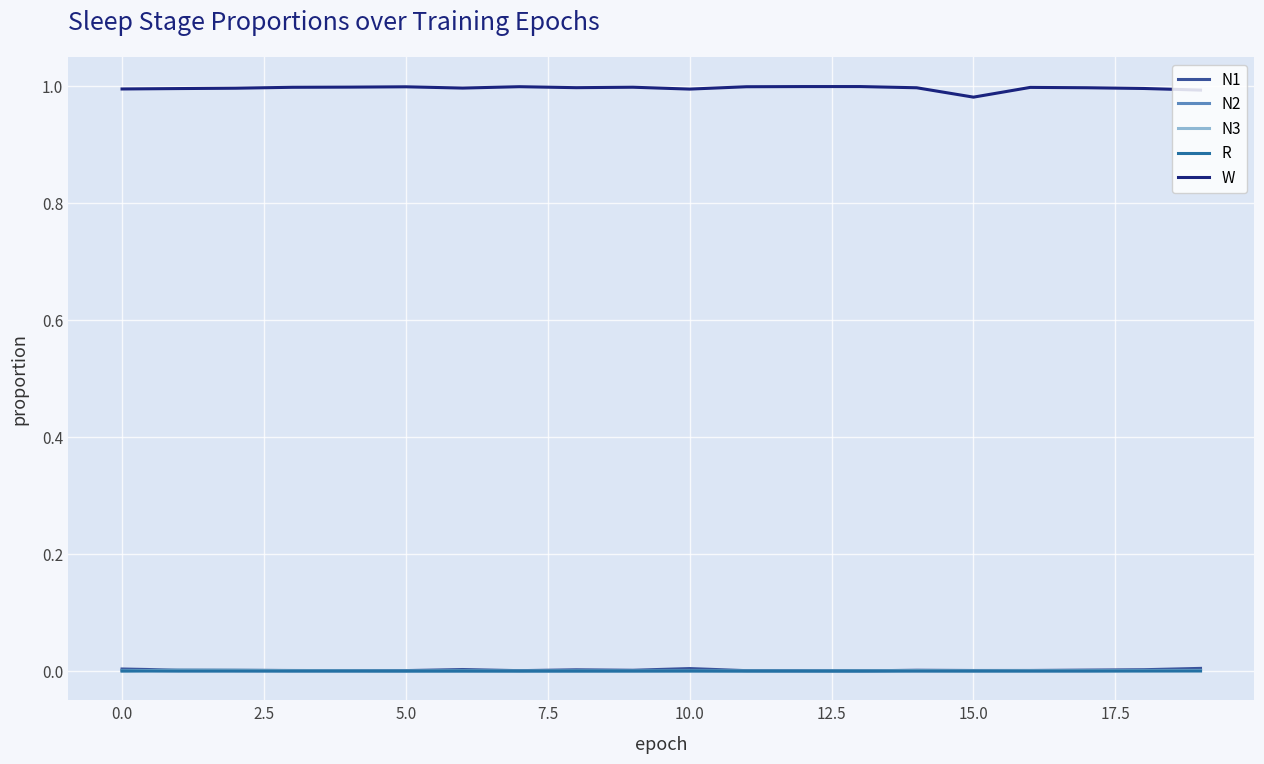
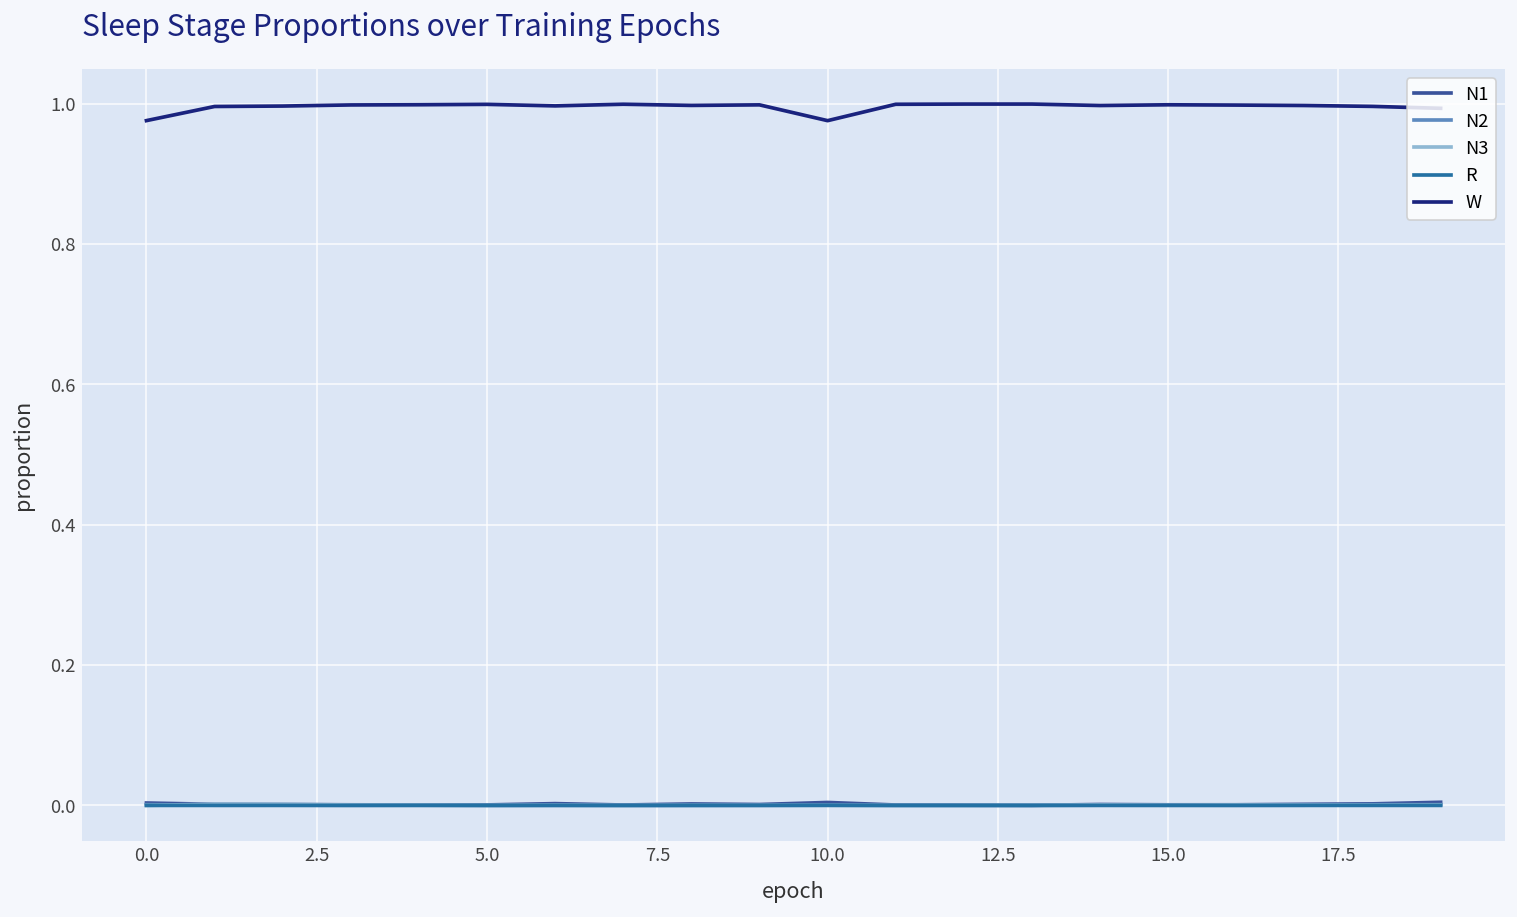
  {
    "W": {
-     "0.0": 1.00,
+     "0.0": 0.98,
      "5.0": 1.00,
-     "10.0": 1.00,
-     "15.0": 0.98
+     "10.0": 0.98,
+     "15.0": 1.00
    }
  }
